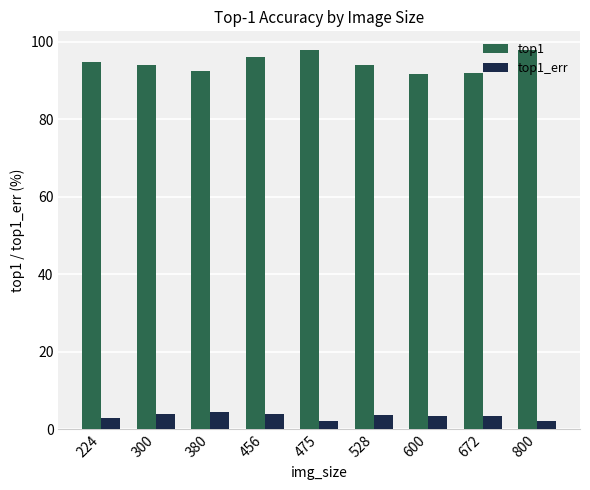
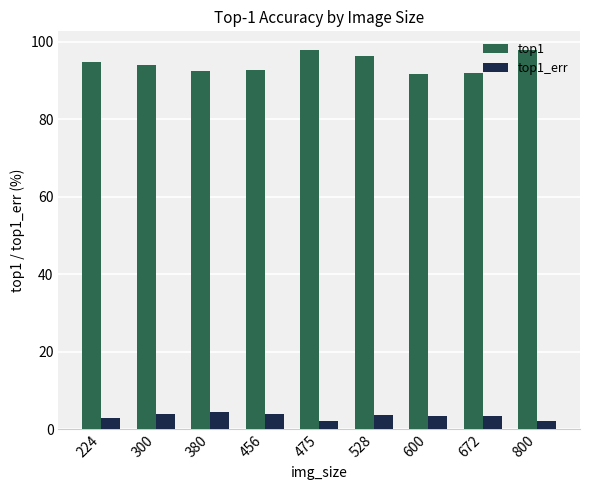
  {
    "top1": {
      "224": 95,
      "300": 94,
      "380": 92,
-     "456": 96,
+     "456": 93,
      "475": 98,
-     "528": 94,
+     "528": 96,
      "600": 92,
      "672": 92,
      "800": 98
    },
    "top1_err": {
      "224": 3,
      "300": 4,
      "380": 4,
      "456": 4,
      "475": 2,
      "528": 4,
      "600": 3,
      "672": 3,
      "800": 2
    }
  }
